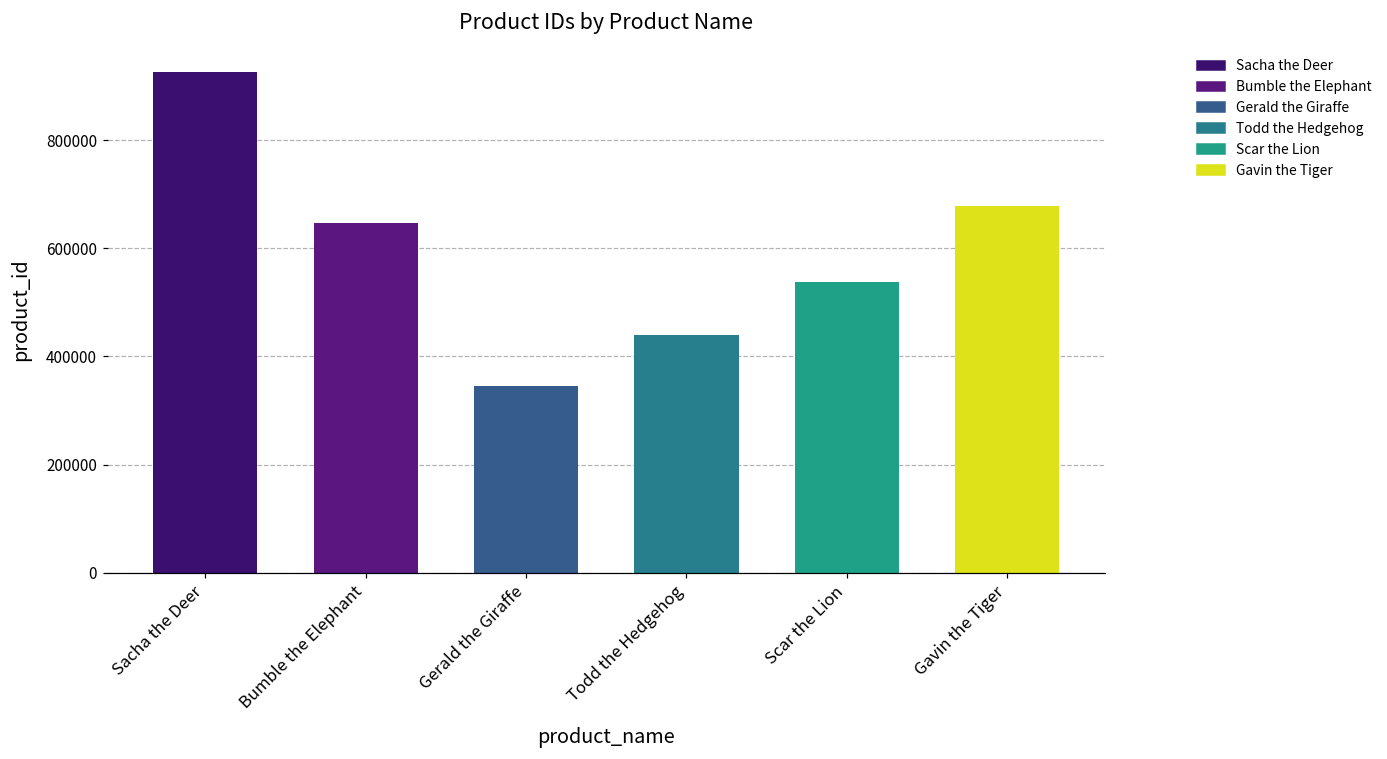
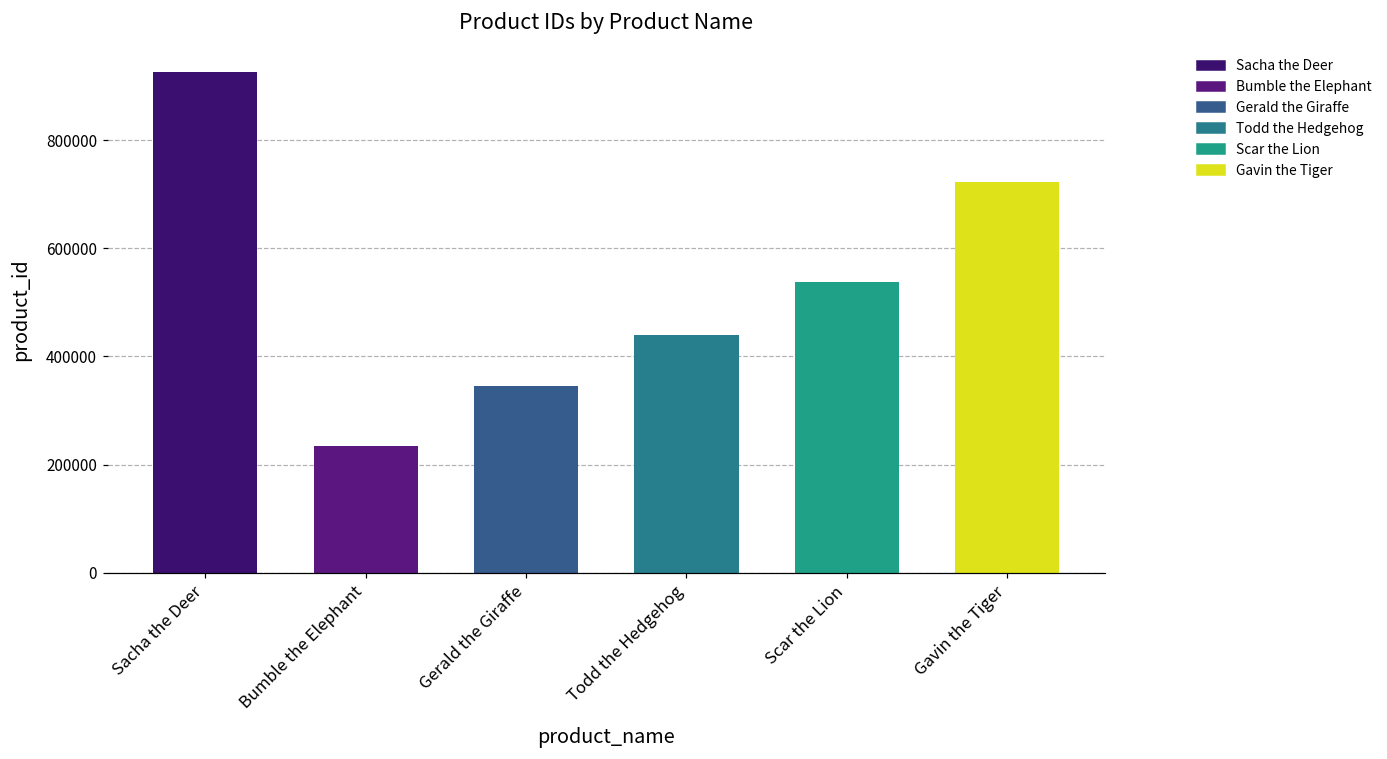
  {
    "Sacha the Deer": 930000,
-   "Bumble the Elephant": 650000,
+   "Bumble the Elephant": 230000,
    "Gerald the Giraffe": 350000,
    "Todd the Hedgehog": 440000,
    "Scar the Lion": 540000,
-   "Gavin the Tiger": 680000
+   "Gavin the Tiger": 720000
  }
